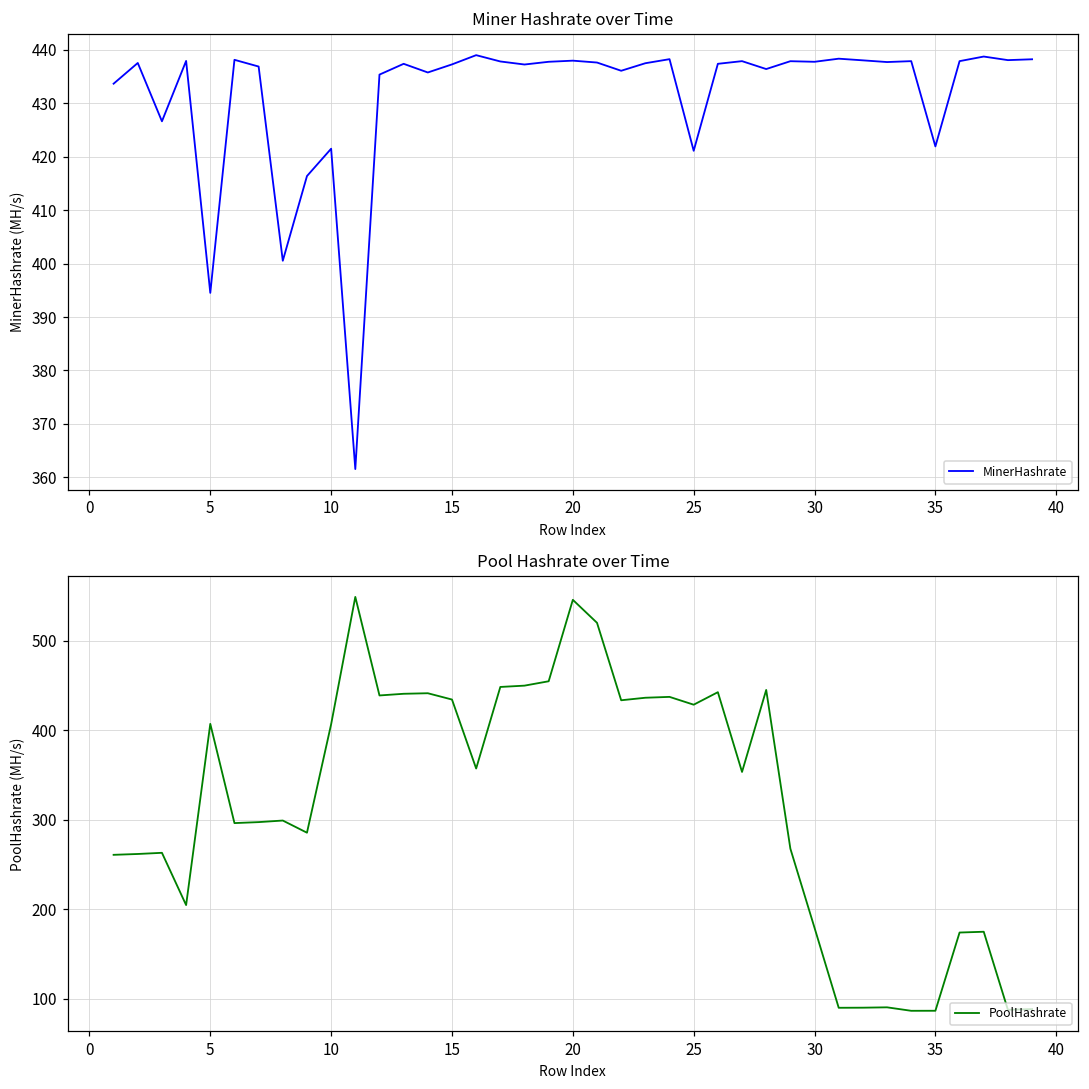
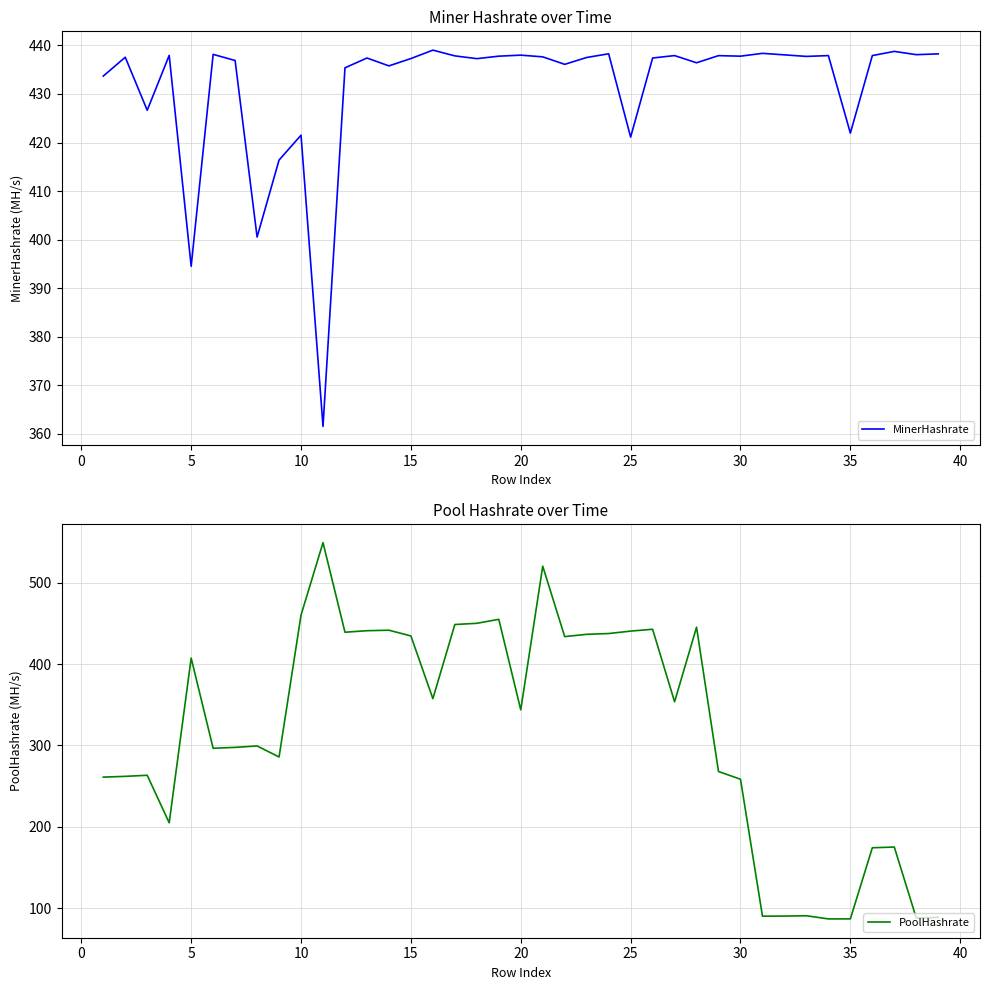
  {
    "Miner Hashrate over Time": {
      "5": 395,
      "10": 422,
      "15": 437,
      "20": 438,
      "25": 421,
      "30": 438,
      "35": 422
    },
    "Pool Hashrate over Time": {
      "5": 410,
-     "10": 410,
+     "10": 460,
      "15": 430,
-     "20": 550,
-     "25": 430,
-     "30": 180,
+     "20": 340,
+     "25": 440,
+     "30": 260,
      "35": 90
    }
  }
